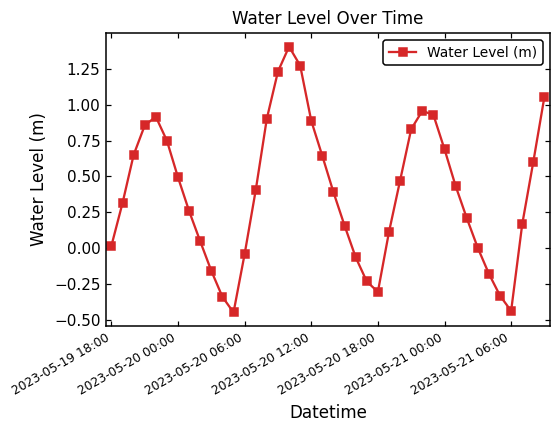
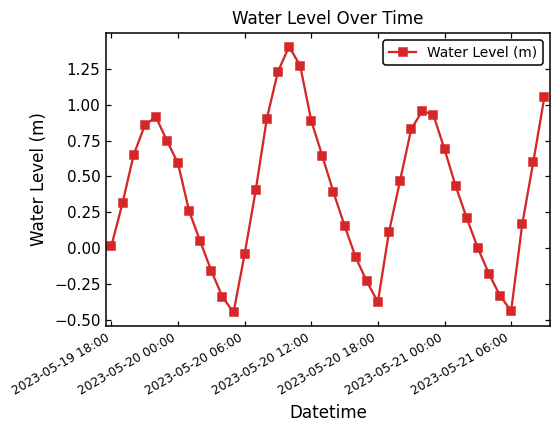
  {
    "2023-05-19 18:00": 0.02,
-   "2023-05-20 00:00": 0.49,
+   "2023-05-20 00:00": 0.59,
    "2023-05-20 06:00": -0.04,
    "2023-05-20 12:00": 0.89,
-   "2023-05-20 18:00": -0.31,
+   "2023-05-20 18:00": -0.38,
    "2023-05-21 00:00": 0.69,
    "2023-05-21 06:00": -0.44
  }
